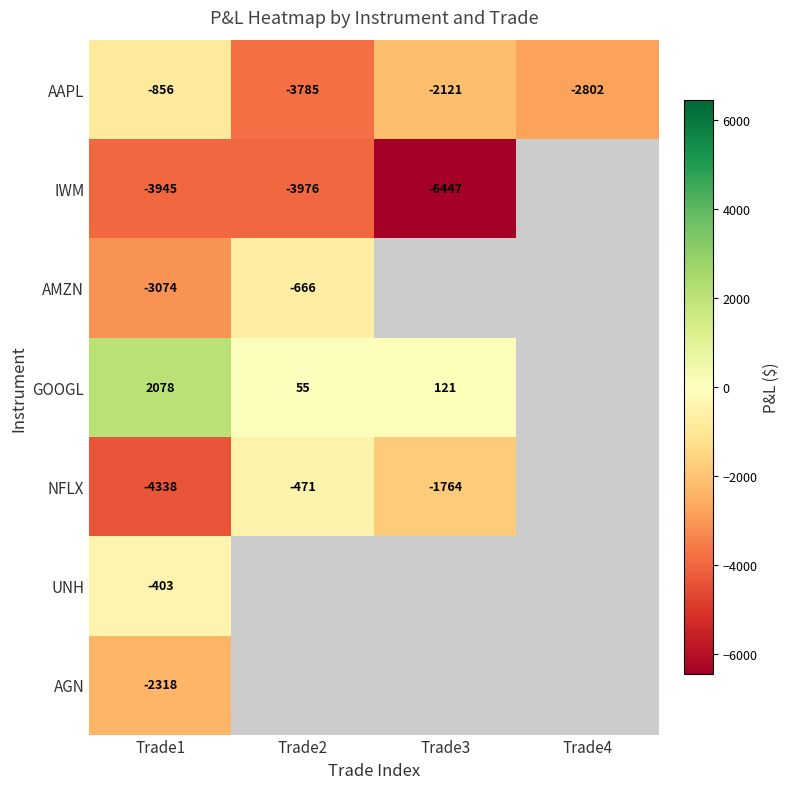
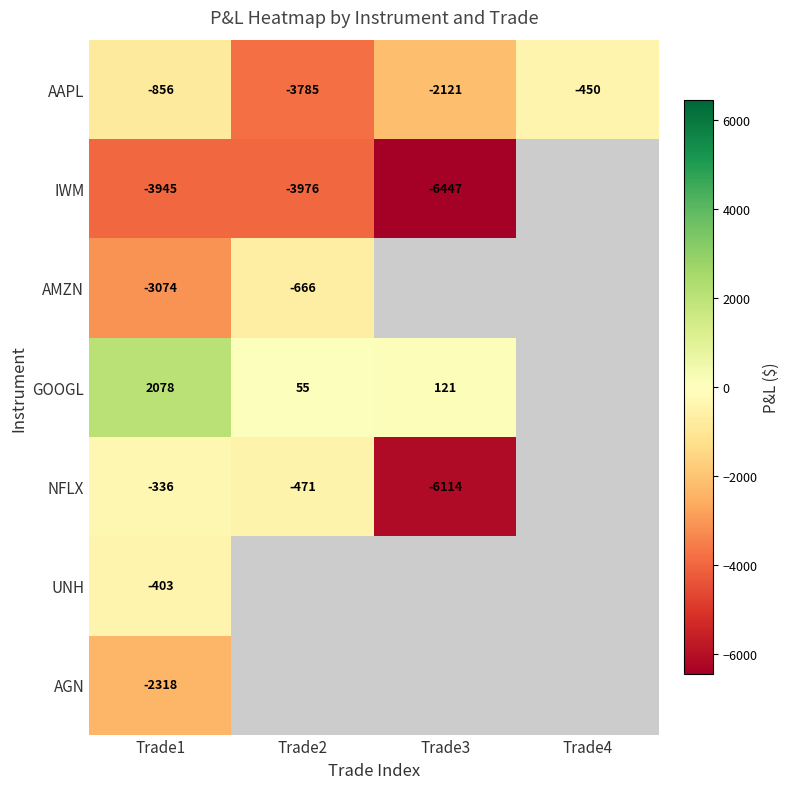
  {
    "AAPL": {
      "Trade1": -856,
      "Trade2": -3785,
      "Trade3": -2121,
-     "Trade4": -2802
+     "Trade4": -450
    },
    "IWM": {
      "Trade1": -3945,
      "Trade2": -3976,
      "Trade3": -6447
    },
    "AMZN": {
      "Trade1": -3074,
      "Trade2": -666
    },
    "GOOGL": {
      "Trade1": 2078,
      "Trade2": 55,
      "Trade3": 121
    },
    "NFLX": {
-     "Trade1": -4338,
+     "Trade1": -336,
      "Trade2": -471,
-     "Trade3": -1764
+     "Trade3": -6114
    },
    "UNH": {
      "Trade1": -403
    },
    "AGN": {
      "Trade1": -2318
    }
  }
